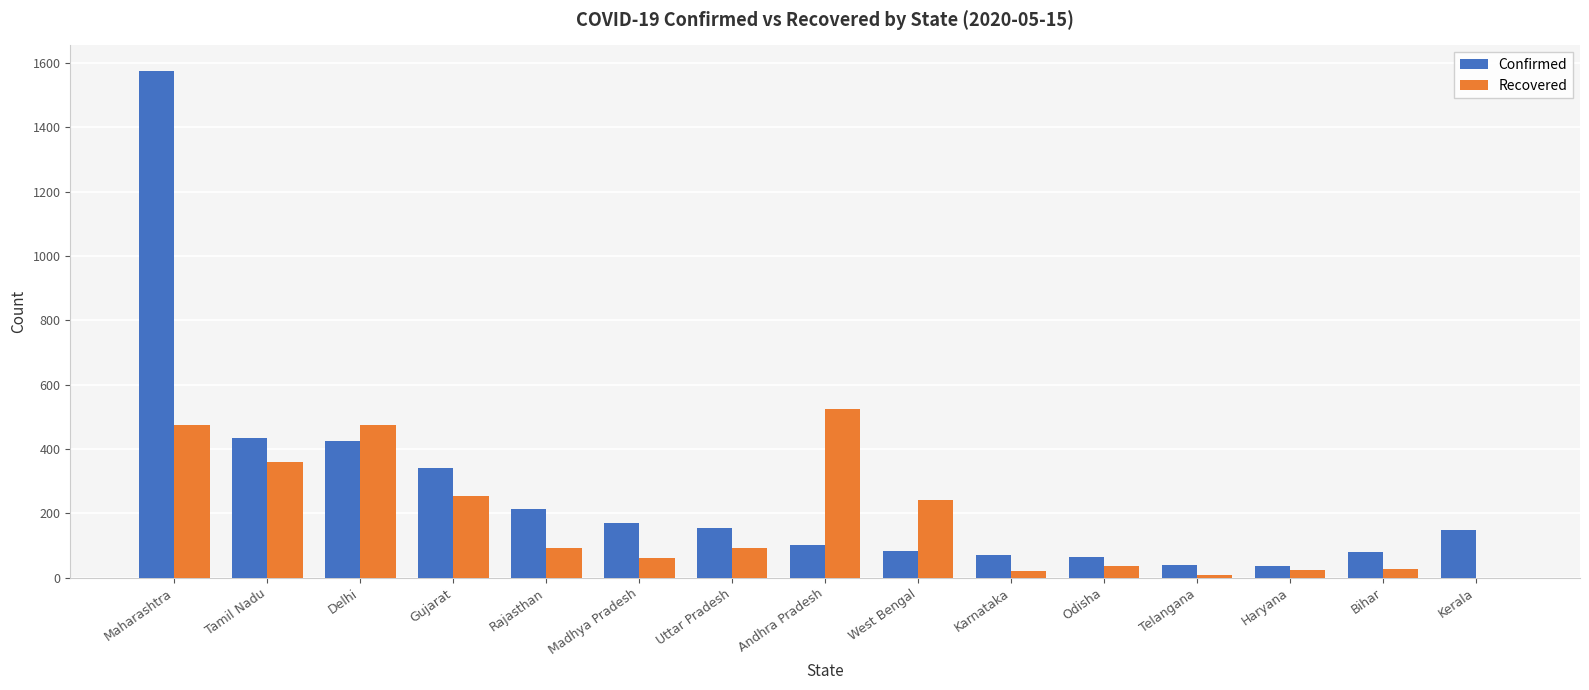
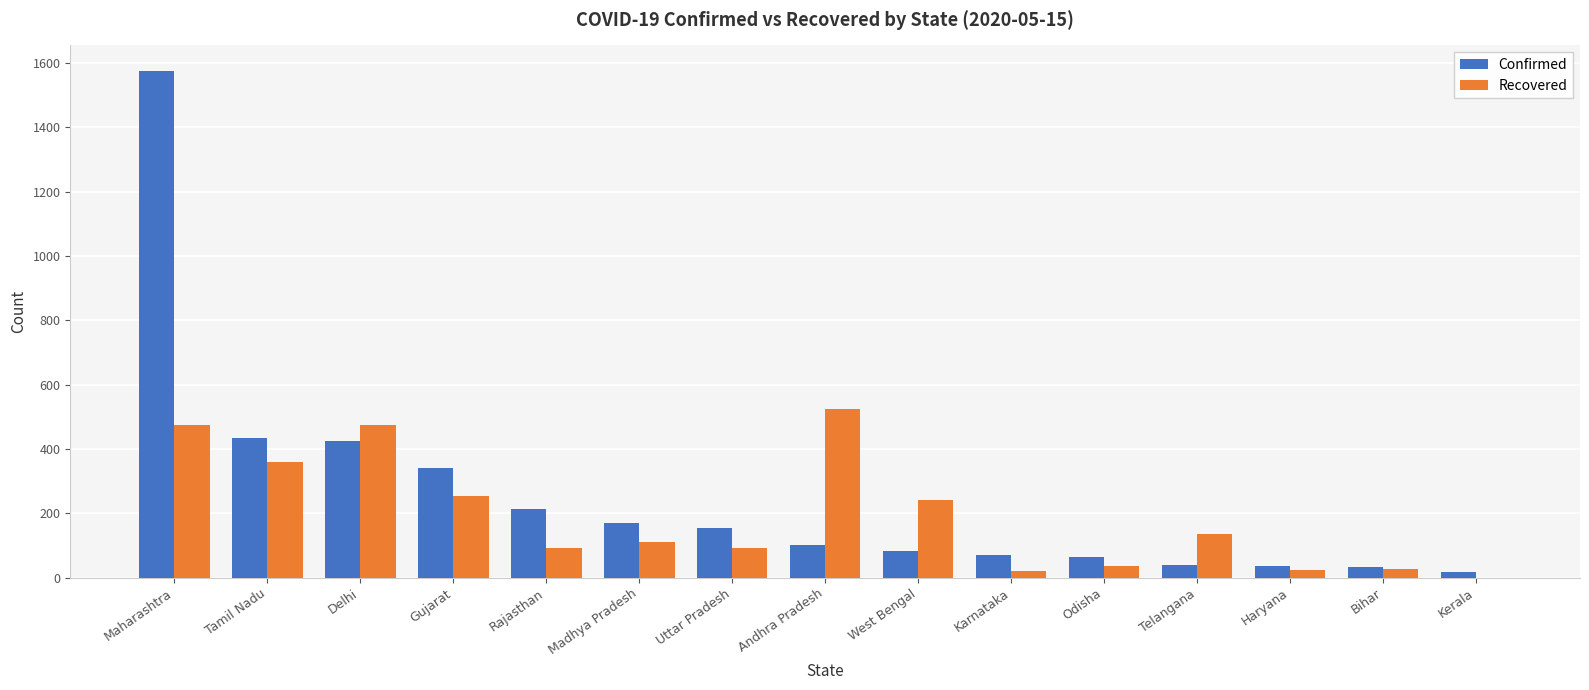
  {
    "Confirmed": {
      "Maharashtra": 1580,
      "Tamil Nadu": 430,
      "Delhi": 430,
      "Gujarat": 340,
      "Rajasthan": 210,
      "Madhya Pradesh": 170,
      "Uttar Pradesh": 160,
      "Andhra Pradesh": 100,
      "West Bengal": 80,
      "Karnataka": 70,
      "Odisha": 70,
      "Telangana": 40,
      "Haryana": 40,
-     "Bihar": 80,
-     "Kerala": 150
+     "Bihar": 30,
+     "Kerala": 20
    },
    "Recovered": {
      "Maharashtra": 480,
      "Tamil Nadu": 360,
      "Delhi": 470,
      "Gujarat": 260,
      "Rajasthan": 90,
-     "Madhya Pradesh": 60,
+     "Madhya Pradesh": 110,
      "Uttar Pradesh": 90,
      "Andhra Pradesh": 530,
      "West Bengal": 240,
      "Karnataka": 20,
      "Odisha": 40,
-     "Telangana": 10,
+     "Telangana": 140,
      "Haryana": 30,
      "Bihar": 30,
      "Kerala": 0
    }
  }
